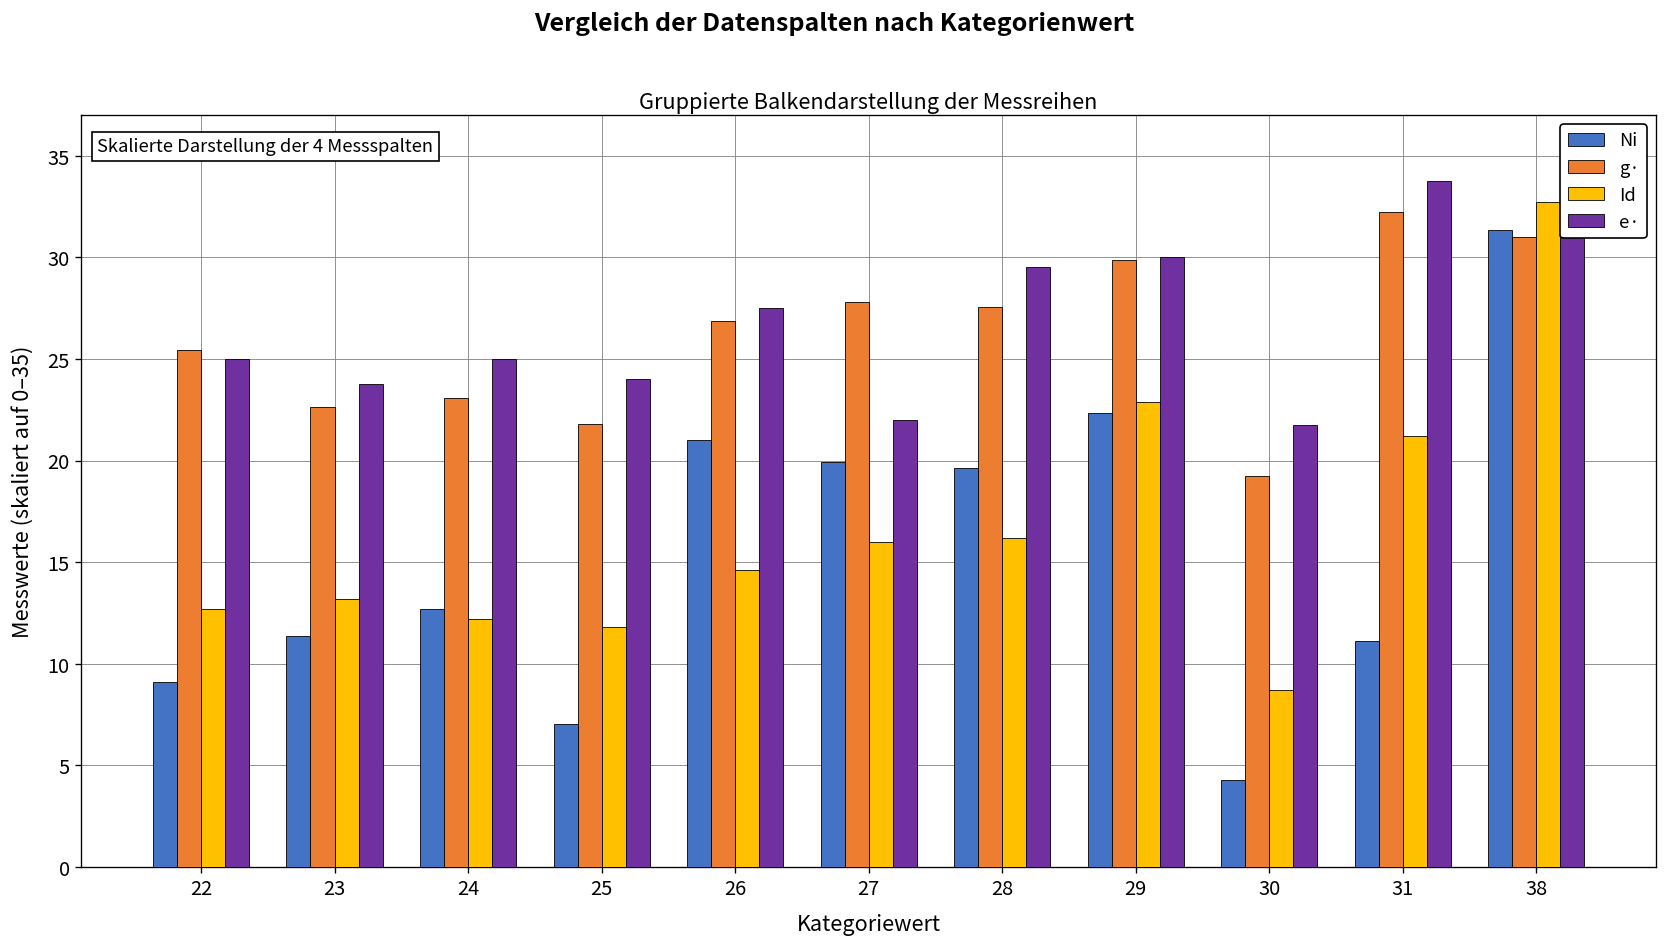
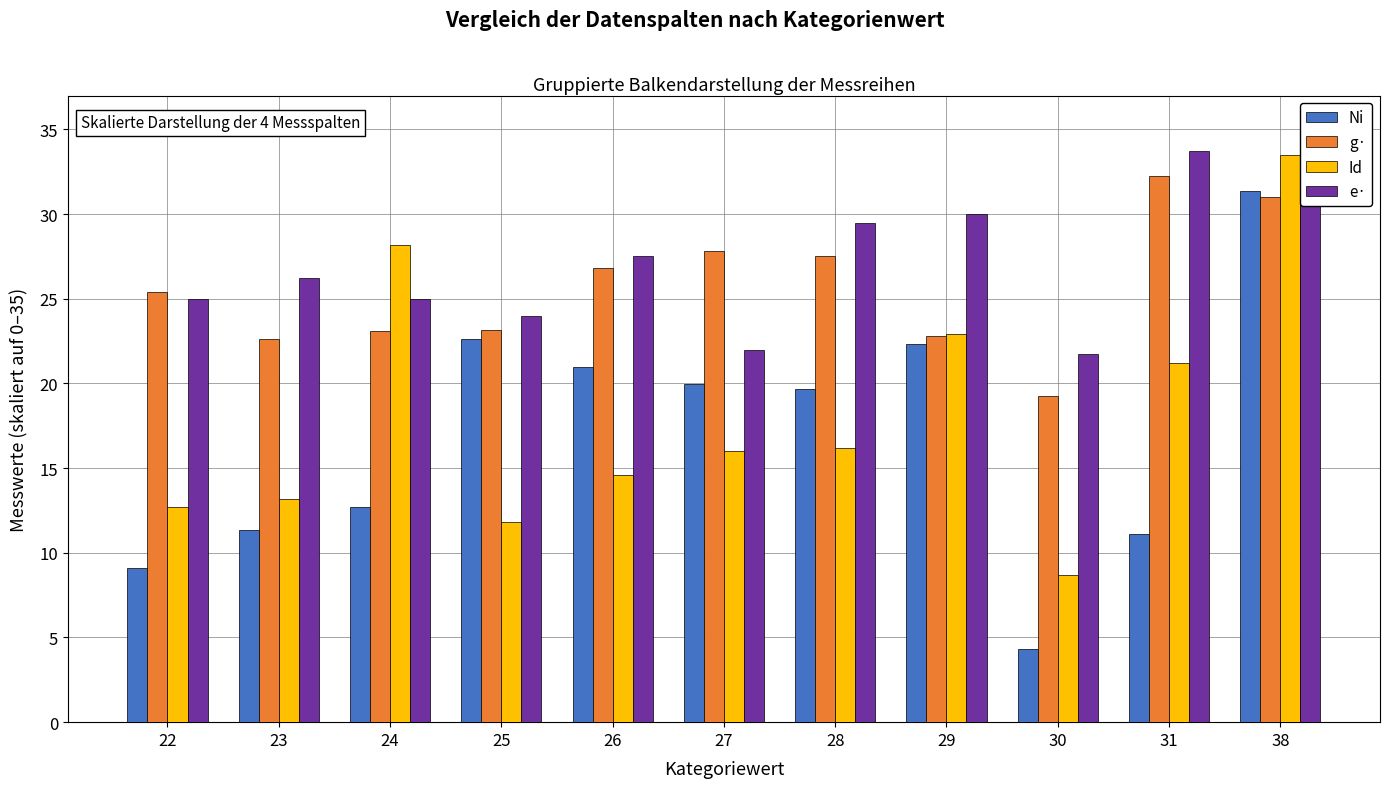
  {
    "Ni": {
      "22": 9.1,
      "23": 11.4,
      "24": 12.7,
-     "25": 7.1,
+     "25": 22.6,
      "26": 21.0,
      "27": 20.0,
      "28": 19.7,
      "29": 22.4,
      "30": 4.3,
      "31": 11.1,
      "38": 31.3
    },
    "g·": {
      "22": 25.4,
      "23": 22.6,
      "24": 23.1,
-     "25": 21.8,
+     "25": 23.2,
      "26": 26.8,
      "27": 27.8,
      "28": 27.5,
-     "29": 29.9,
+     "29": 22.8,
      "30": 19.3,
      "31": 32.3,
      "38": 31.0
    },
    "Id": {
      "22": 12.7,
      "23": 13.2,
-     "24": 12.2,
+     "24": 28.2,
      "25": 11.8,
      "26": 14.6,
      "27": 16.0,
      "28": 16.2,
      "29": 22.9,
      "30": 8.7,
      "31": 21.2,
-     "38": 32.7
+     "38": 33.5
    },
    "e·": {
      "22": 25.0,
-     "23": 23.8,
+     "23": 26.3,
      "24": 25.0,
      "25": 24.0,
      "26": 27.5,
      "27": 22.0,
      "28": 29.5,
      "29": 30.0,
      "30": 21.8,
      "31": 33.8
    }
  }
